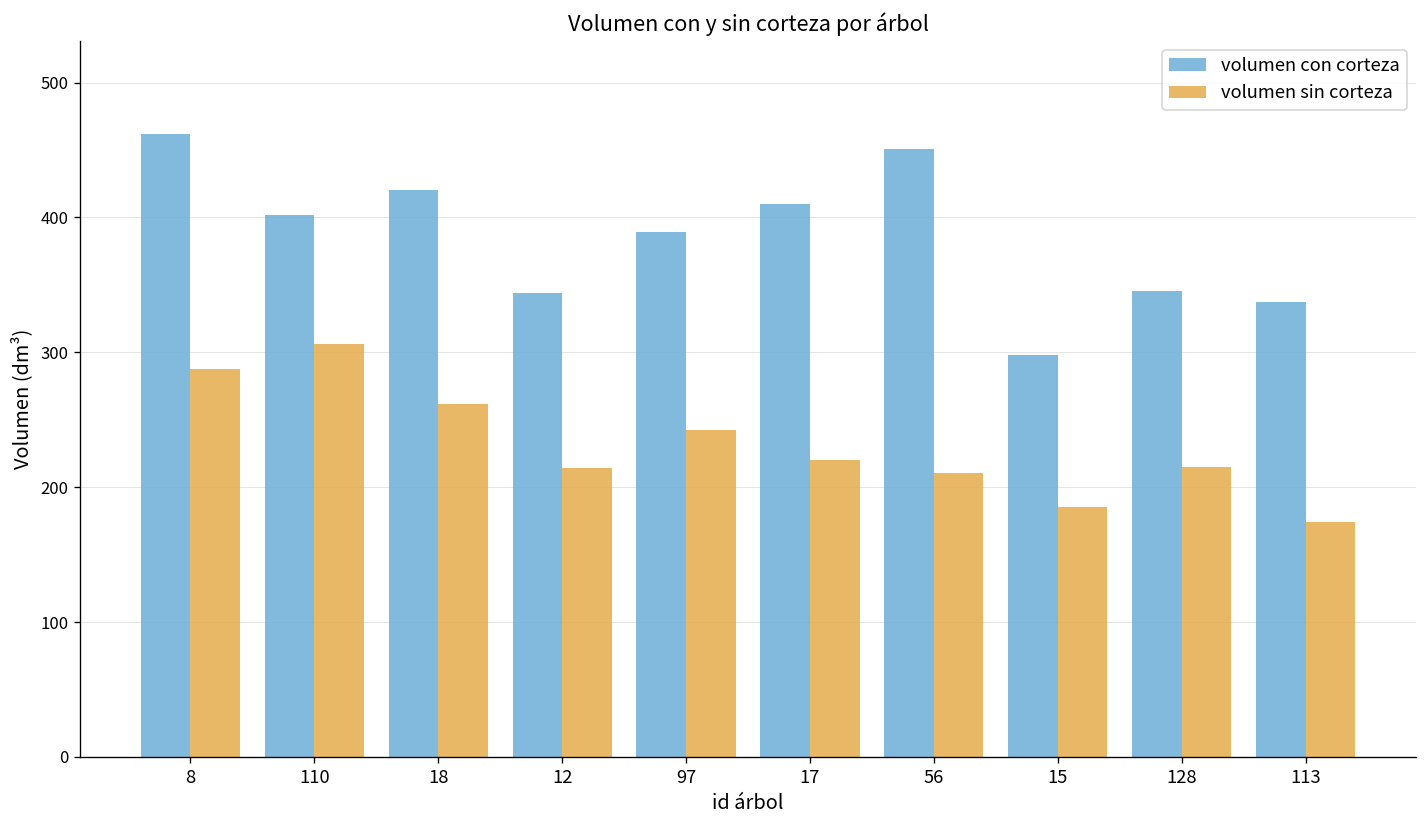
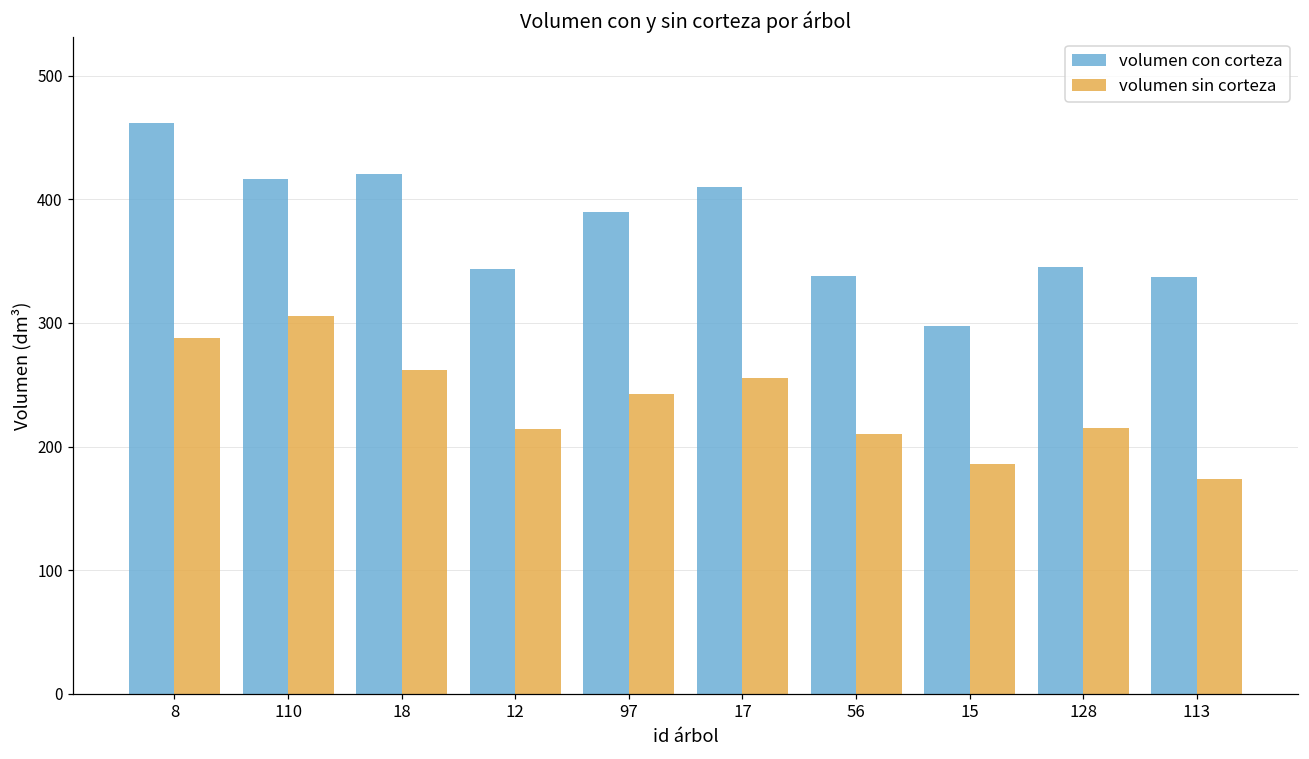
  {
    "volumen con corteza": {
      "8": 462,
-     "110": 402,
+     "110": 416,
      "18": 420,
      "12": 344,
      "97": 390,
      "17": 410,
-     "56": 451,
+     "56": 338,
      "15": 298,
      "128": 345,
      "113": 337
    },
    "volumen sin corteza": {
      "8": 288,
      "110": 306,
      "18": 262,
      "12": 214,
      "97": 243,
-     "17": 220,
+     "17": 255,
      "56": 210,
      "15": 185,
      "128": 215,
      "113": 174
    }
  }
